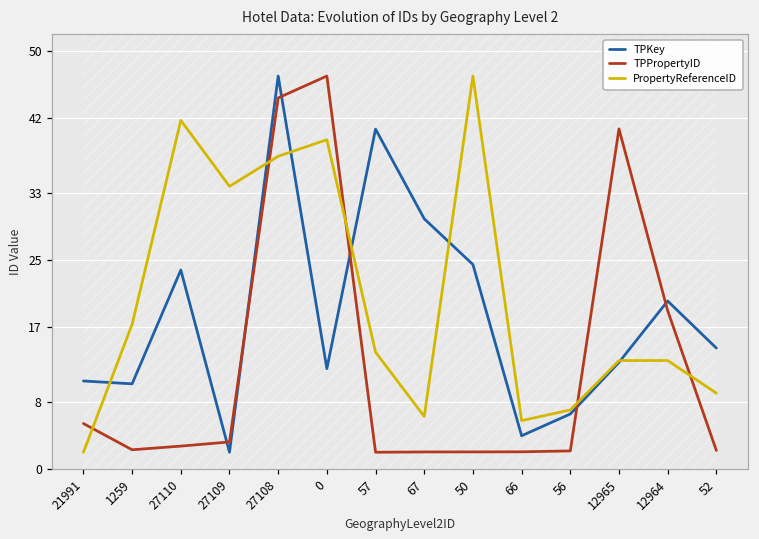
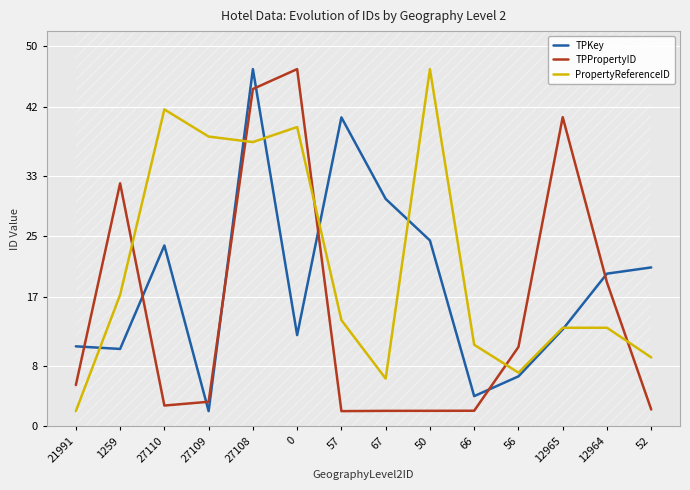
  {
    "TPKey": {
      "21991": 11,
      "1259": 10,
      "27110": 24,
      "27109": 2,
      "27108": 47,
      "0": 12,
      "57": 41,
      "67": 30,
      "50": 24,
      "66": 4,
      "56": 7,
      "12964": 20,
-     "52": 14
+     "52": 21
    },
    "TPPropertyID": {
      "21991": 5,
-     "1259": 2,
+     "1259": 32,
      "27110": 3,
      "27109": 3,
      "27108": 44,
      "0": 47,
      "57": 2,
      "67": 2,
      "50": 2,
      "66": 2,
-     "56": 2,
+     "56": 10,
      "12965": 41,
      "12964": 19,
      "52": 2
    },
    "PropertyReferenceID": {
      "21991": 2,
      "1259": 17,
      "27110": 42,
-     "27109": 34,
+     "27109": 38,
      "27108": 37,
      "0": 39,
      "57": 14,
      "67": 6,
      "50": 47,
-     "66": 6,
+     "66": 11,
      "56": 7,
      "12964": 13,
      "52": 9
    }
  }
